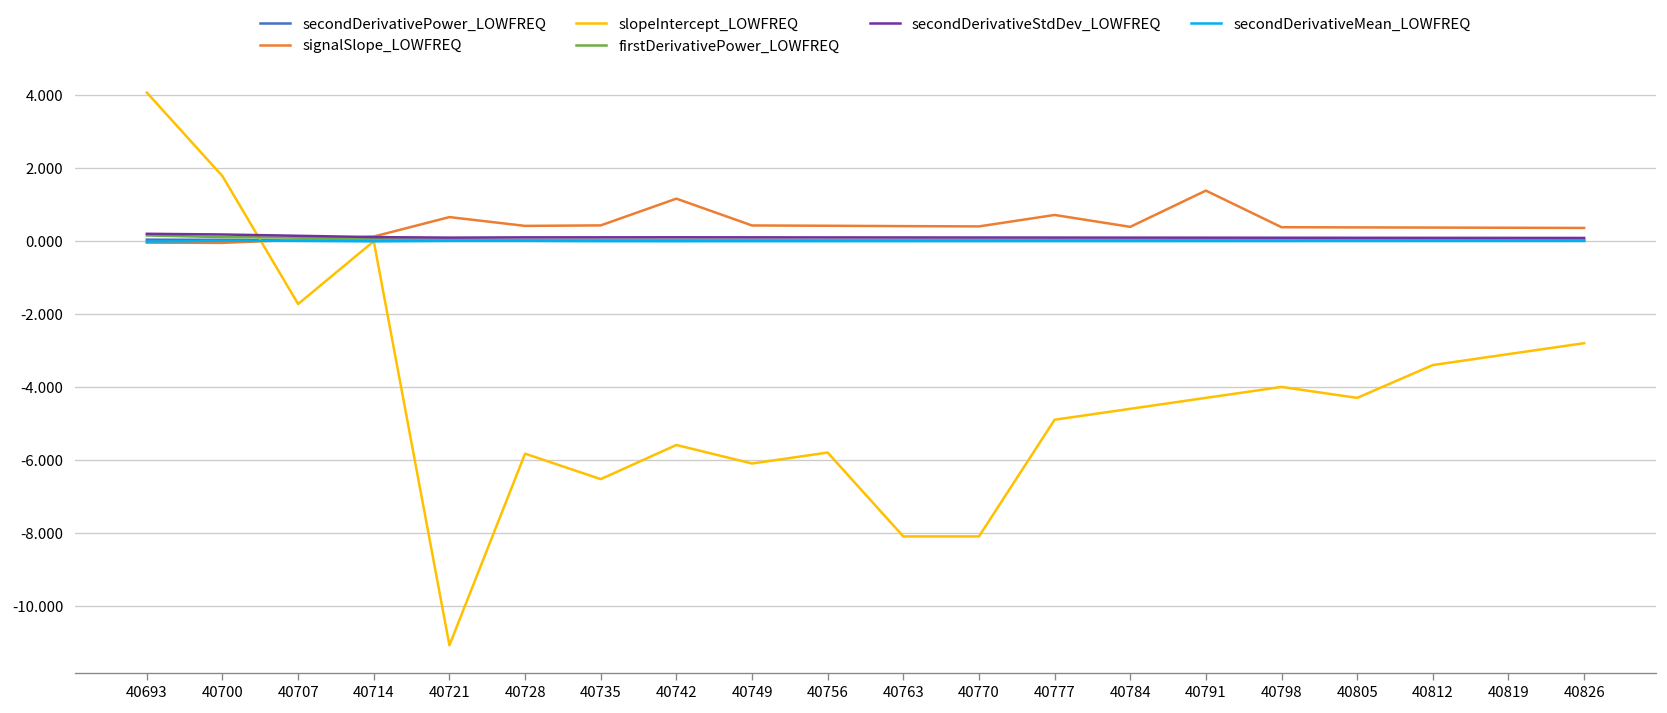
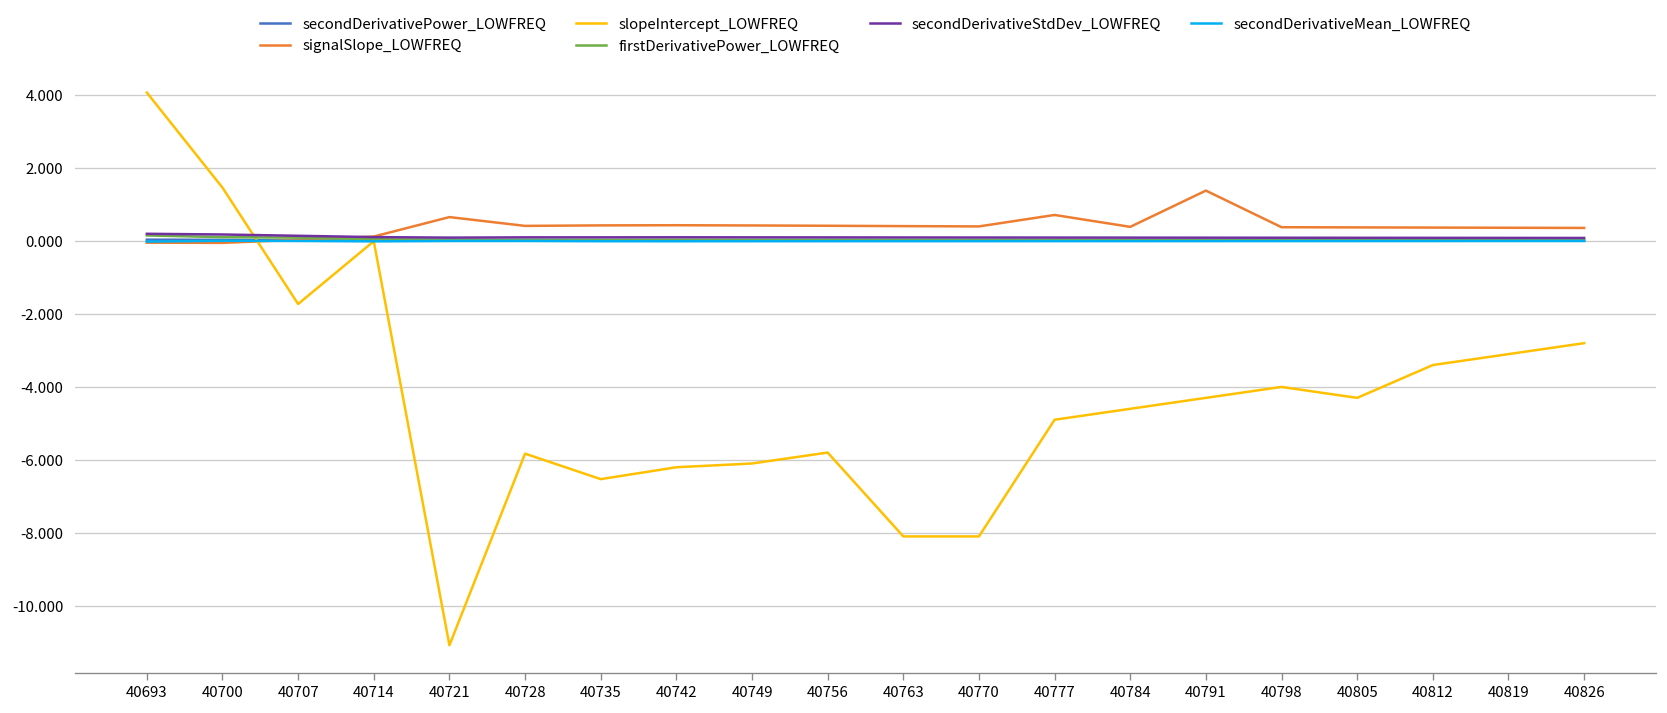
  {
    "signalSlope_LOWFREQ": {
      "40721": 0.7,
      "40728": 0.4,
      "40735": 0.4,
-     "40742": 1.2,
+     "40742": 0.4,
      "40749": 0.4,
      "40756": 0.4,
      "40763": 0.4,
      "40770": 0.4,
      "40777": 0.7,
      "40784": 0.4,
      "40791": 1.4,
      "40798": 0.4,
      "40805": 0.4,
      "40812": 0.4,
      "40819": 0.4,
      "40826": 0.4
    },
    "slopeIntercept_LOWFREQ": {
      "40693": 4.1,
-     "40700": 1.8,
+     "40700": 1.5,
      "40707": -1.7,
      "40721": -11.1,
      "40728": -5.8,
      "40735": -6.5,
-     "40742": -5.6,
+     "40742": -6.2,
      "40749": -6.1,
      "40756": -5.8,
      "40763": -8.1,
      "40770": -8.1,
      "40777": -4.9,
      "40784": -4.6,
      "40791": -4.3,
      "40798": -4.0,
      "40805": -4.3,
      "40812": -3.4,
      "40819": -3.1,
      "40826": -2.8
    }
  }
